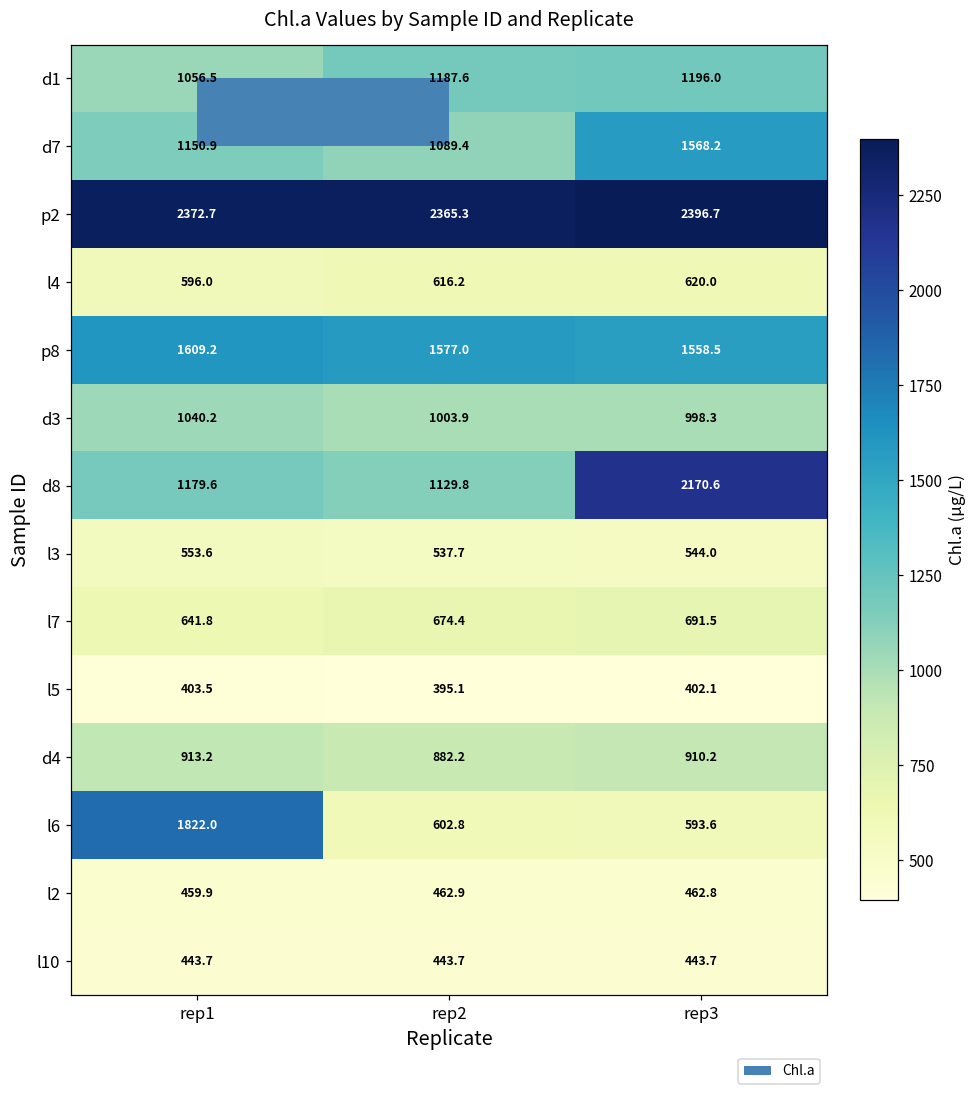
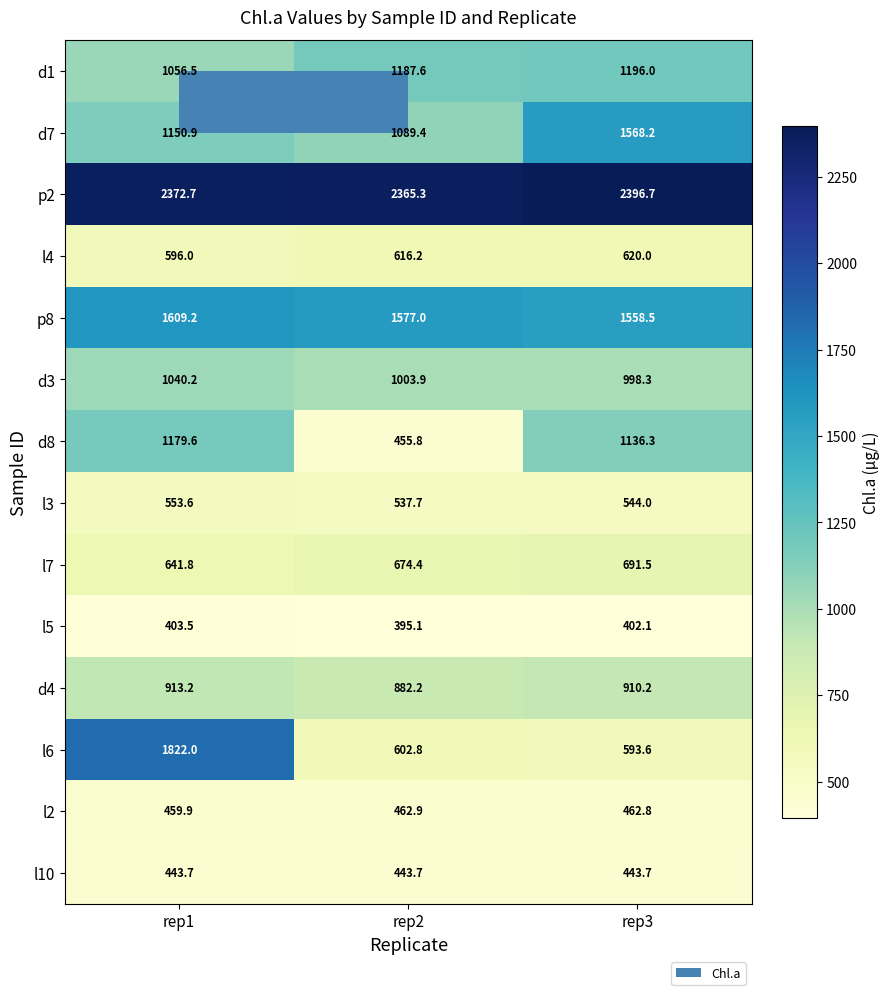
  {
    "d1": {
      "rep3": 1196.0
    },
    "d7": {
      "rep3": 1568.2
    },
    "p2": {
      "rep1": 2372.7,
      "rep2": 2365.3,
      "rep3": 2396.7
    },
    "l4": {
      "rep1": 596.0,
      "rep2": 616.2,
      "rep3": 620.0
    },
    "p8": {
      "rep1": 1609.2,
      "rep2": 1577.0,
      "rep3": 1558.5
    },
    "d3": {
      "rep1": 1040.2,
      "rep2": 1003.9,
      "rep3": 998.3
    },
    "d8": {
      "rep1": 1179.6,
-     "rep2": 1129.8,
-     "rep3": 2170.6
+     "rep2": 455.8,
+     "rep3": 1136.3
    },
    "l3": {
      "rep1": 553.6,
      "rep2": 537.7,
      "rep3": 544.0
    },
    "l7": {
      "rep1": 641.8,
      "rep2": 674.4,
      "rep3": 691.5
    },
    "l5": {
      "rep1": 403.5,
      "rep2": 395.1,
      "rep3": 402.1
    },
    "d4": {
      "rep1": 913.2,
      "rep2": 882.2,
      "rep3": 910.2
    },
    "l6": {
      "rep1": 1822.0,
      "rep2": 602.8,
      "rep3": 593.6
    },
    "l2": {
      "rep1": 459.9,
      "rep2": 462.9,
      "rep3": 462.8
    },
    "l10": {
      "rep1": 443.7,
      "rep2": 443.7,
      "rep3": 443.7
    }
  }
